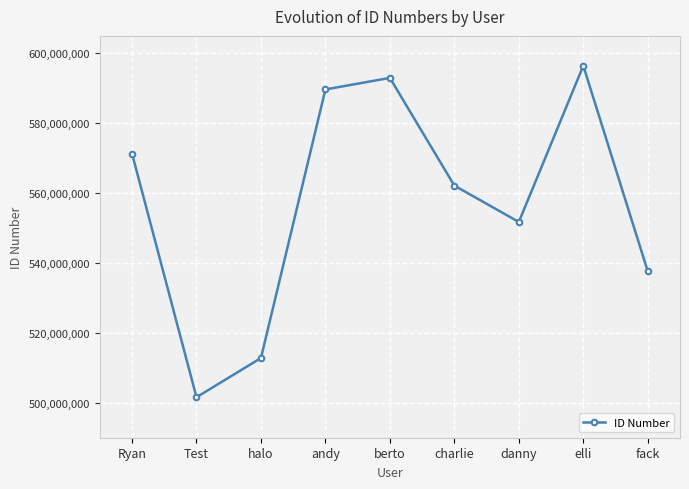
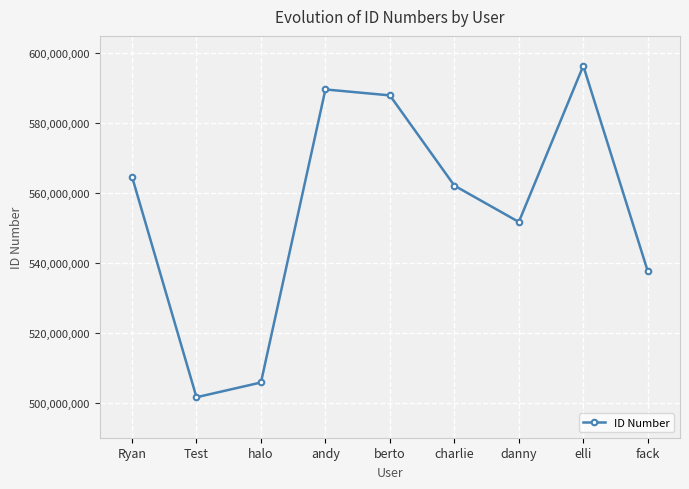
  {
-   "Ryan": "571,000,000",
+   "Ryan": "565,000,000",
    "Test": "502,000,000",
-   "halo": "513,000,000",
+   "halo": "506,000,000",
    "andy": "590,000,000",
-   "berto": "593,000,000",
+   "berto": "588,000,000",
    "charlie": "562,000,000",
    "danny": "552,000,000",
    "elli": "596,000,000",
    "fack": "538,000,000"
  }
